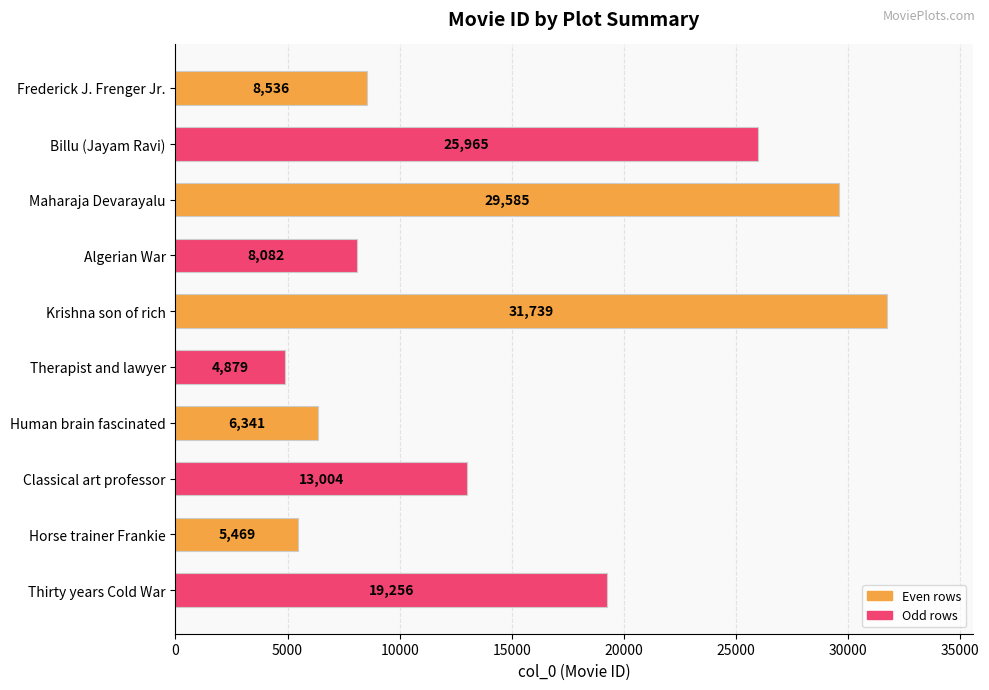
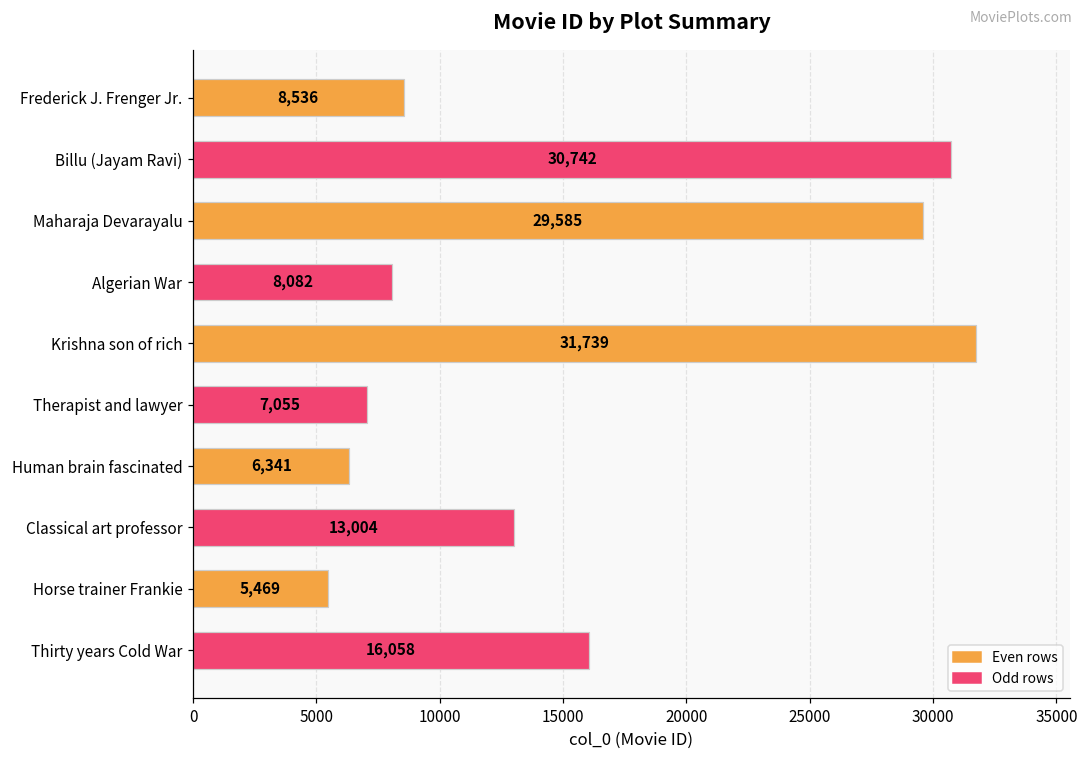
  {
    "Frederick J. Frenger Jr.": "8,536",
-   "Billu (Jayam Ravi)": "25,965",
+   "Billu (Jayam Ravi)": "30,742",
    "Maharaja Devarayalu": "29,585",
    "Algerian War": "8,082",
    "Krishna son of rich": "31,739",
-   "Therapist and lawyer": "4,879",
+   "Therapist and lawyer": "7,055",
    "Human brain fascinated": "6,341",
    "Classical art professor": "13,004",
    "Horse trainer Frankie": "5,469",
-   "Thirty years Cold War": "19,256"
+   "Thirty years Cold War": "16,058"
  }
